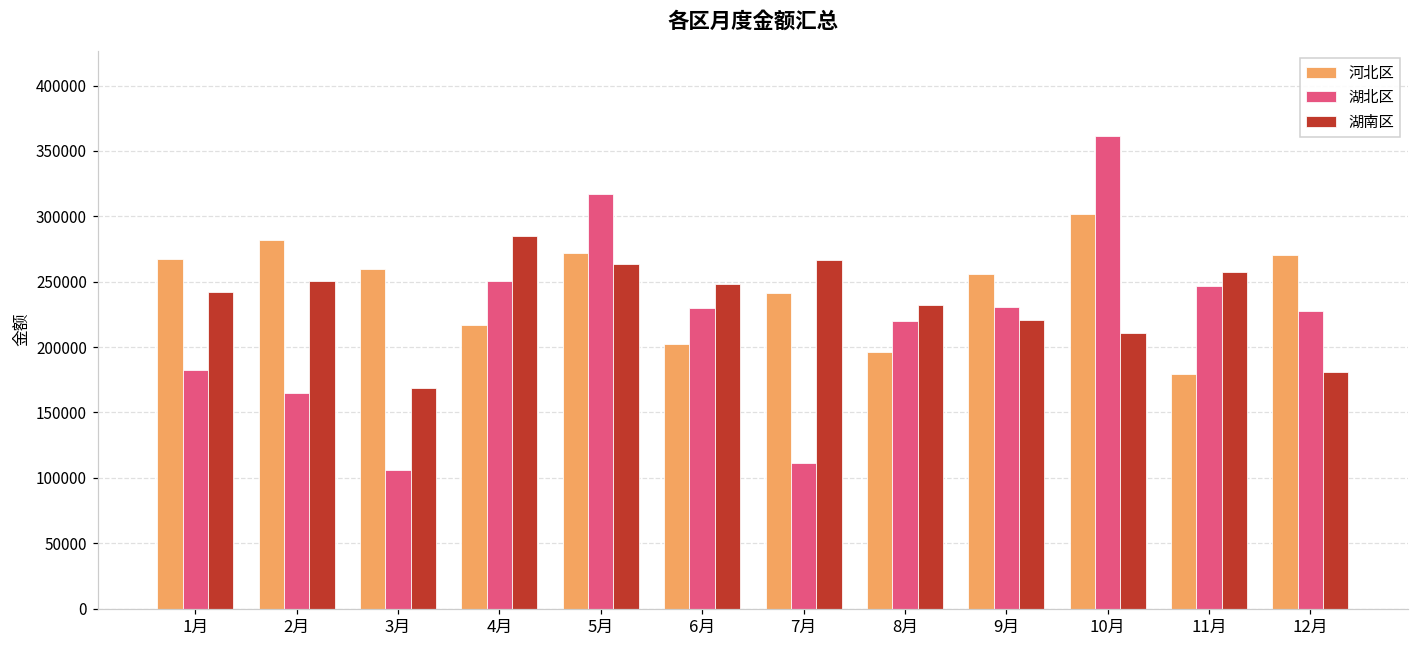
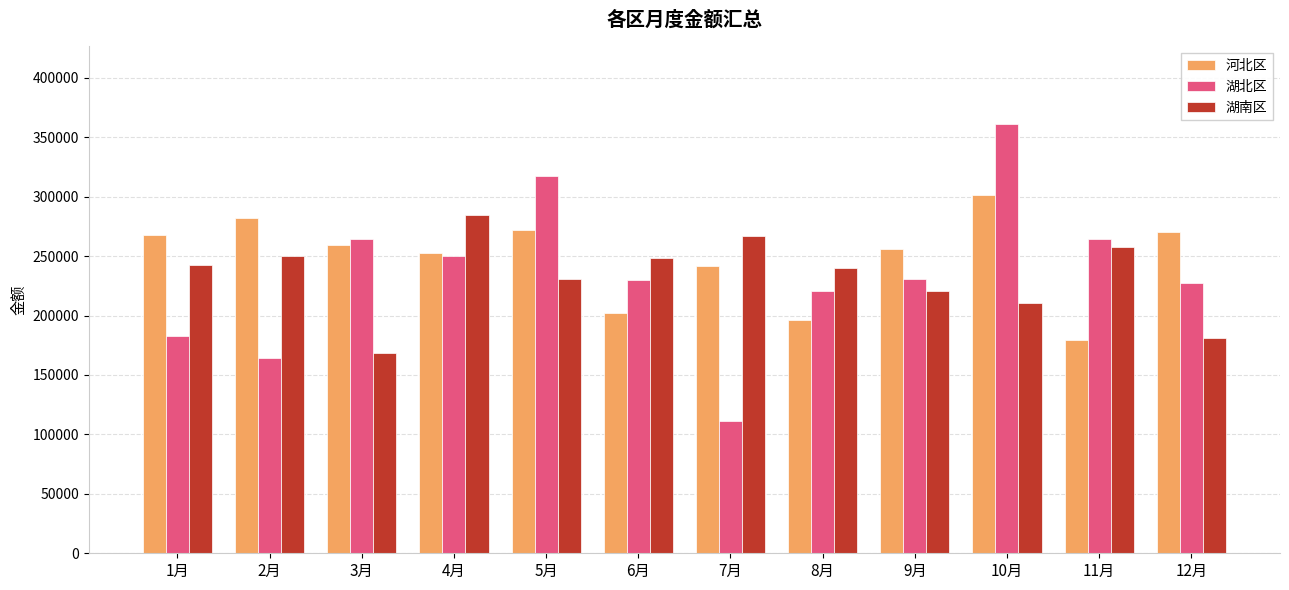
  {
    "河北区": {
      "1月": 268000,
      "2月": 282000,
      "3月": 259000,
-     "4月": 217000,
+     "4月": 252000,
      "5月": 272000,
      "6月": 202000,
      "7月": 241000,
      "8月": 196000,
      "9月": 256000,
      "10月": 302000,
      "11月": 179000,
      "12月": 270000
    },
    "湖北区": {
      "1月": 182000,
      "2月": 165000,
-     "3月": 106000,
+     "3月": 265000,
      "4月": 250000,
      "5月": 317000,
      "6月": 230000,
      "7月": 111000,
      "8月": 220000,
      "9月": 231000,
      "10月": 362000,
-     "11月": 246000,
+     "11月": 264000,
      "12月": 228000
    },
    "湖南区": {
      "1月": 242000,
      "2月": 250000,
      "3月": 169000,
      "4月": 285000,
-     "5月": 264000,
+     "5月": 231000,
      "6月": 248000,
      "7月": 267000,
-     "8月": 232000,
+     "8月": 240000,
      "9月": 221000,
      "10月": 211000,
      "11月": 258000,
      "12月": 181000
    }
  }
